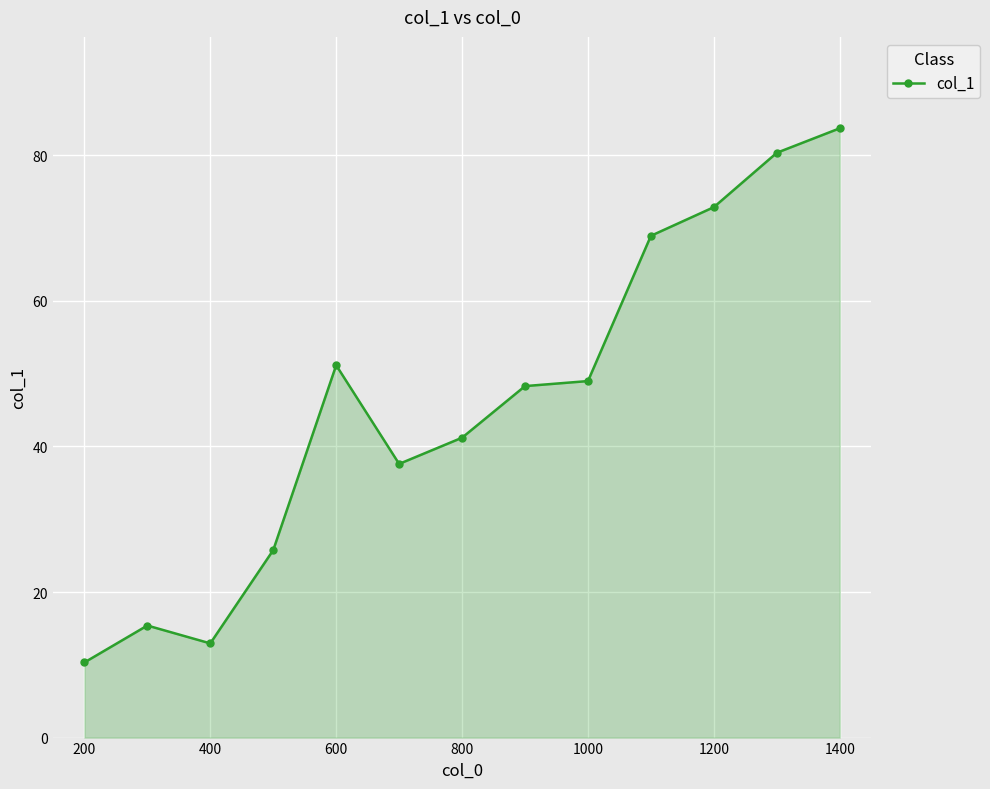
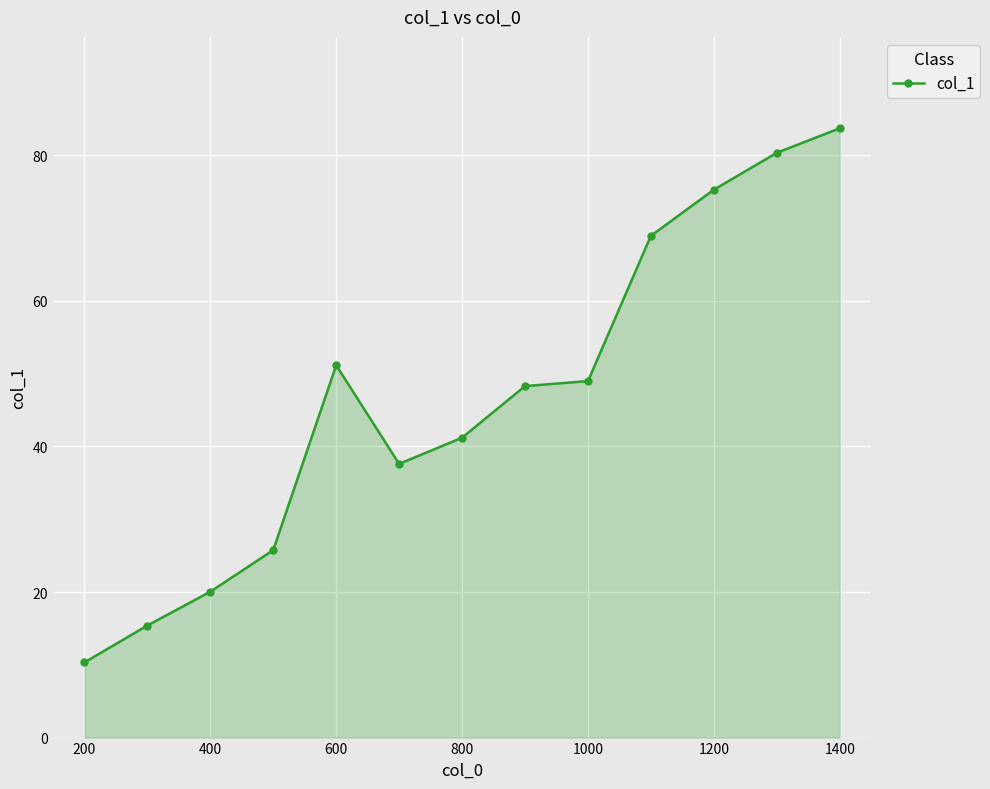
  {
    "200": 10,
-   "400": 13,
+   "400": 20,
    "600": 51,
    "800": 41,
    "1000": 49,
-   "1200": 73,
+   "1200": 75,
    "1400": 84
  }
